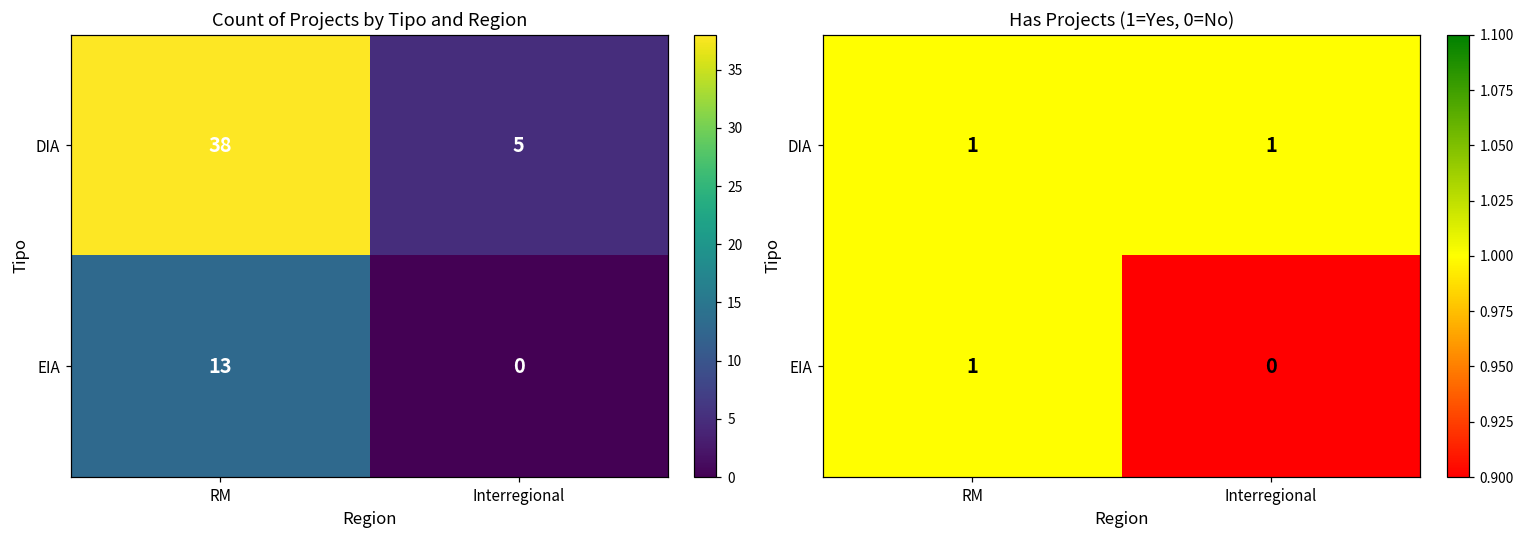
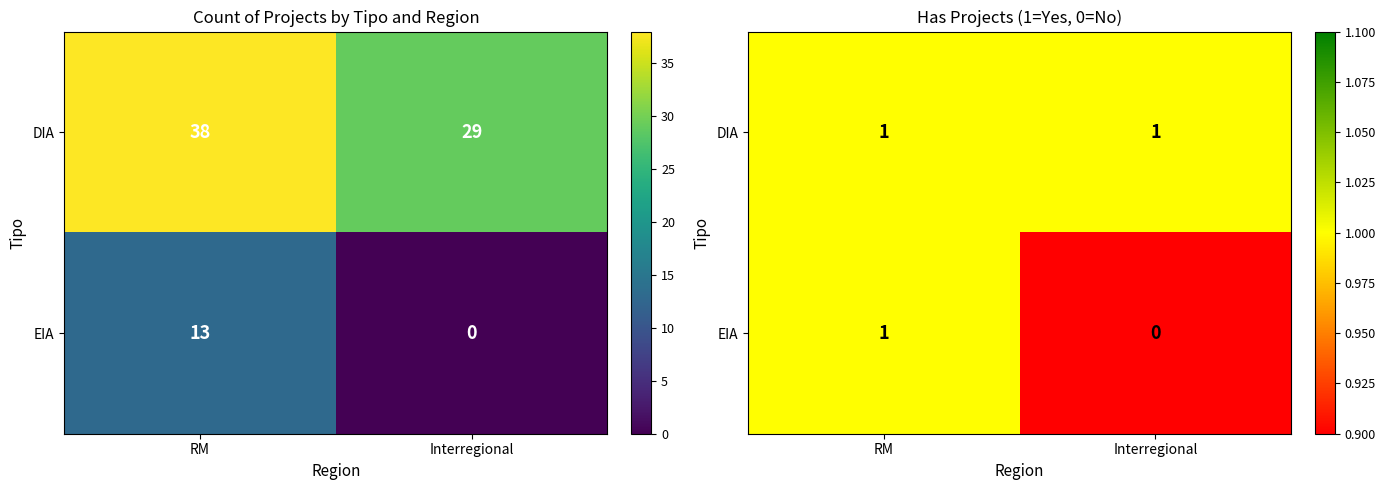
  {
    "Count of Projects by Tipo and Region": {
      "DIA": {
        "RM": 38,
-       "Interregional": 5
+       "Interregional": 29
      },
      "EIA": {
        "RM": 13,
        "Interregional": 0
      }
    },
    "Has Projects (1=Yes, 0=No)": {
      "DIA": {
        "RM": 1,
        "Interregional": 1
      },
      "EIA": {
        "RM": 1,
        "Interregional": 0
      }
    }
  }
